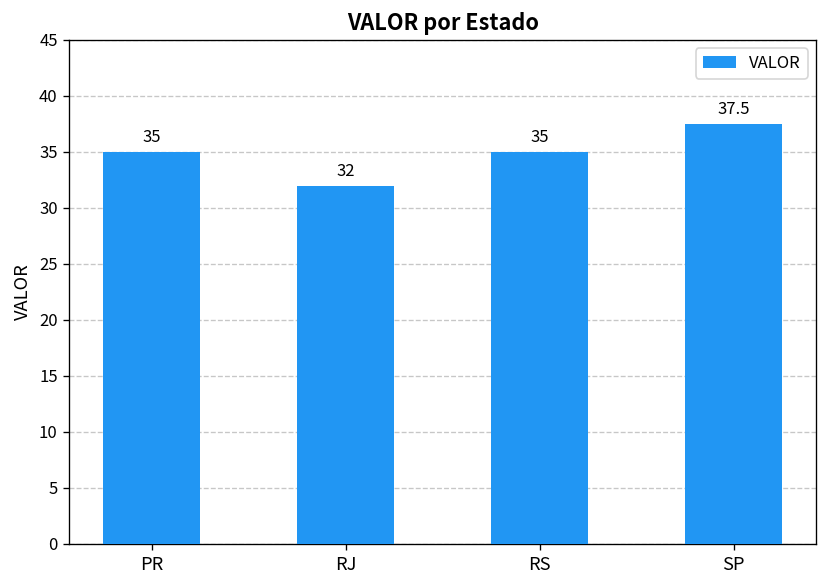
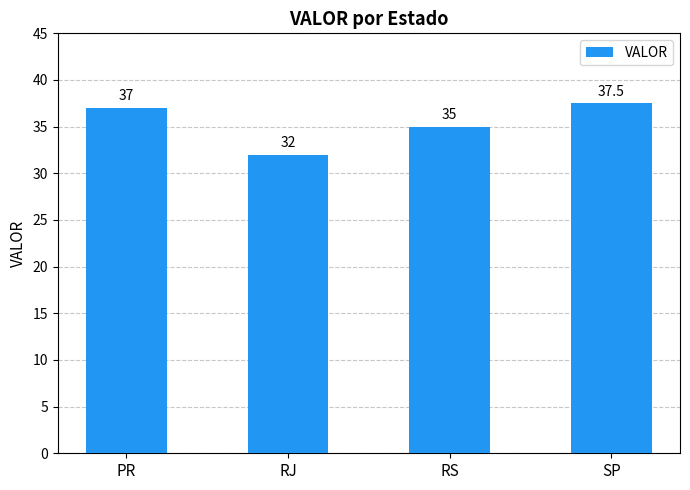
  {
-   "PR": 35,
+   "PR": 37,
    "RJ": 32,
    "RS": 35,
    "SP": 37.5
  }
